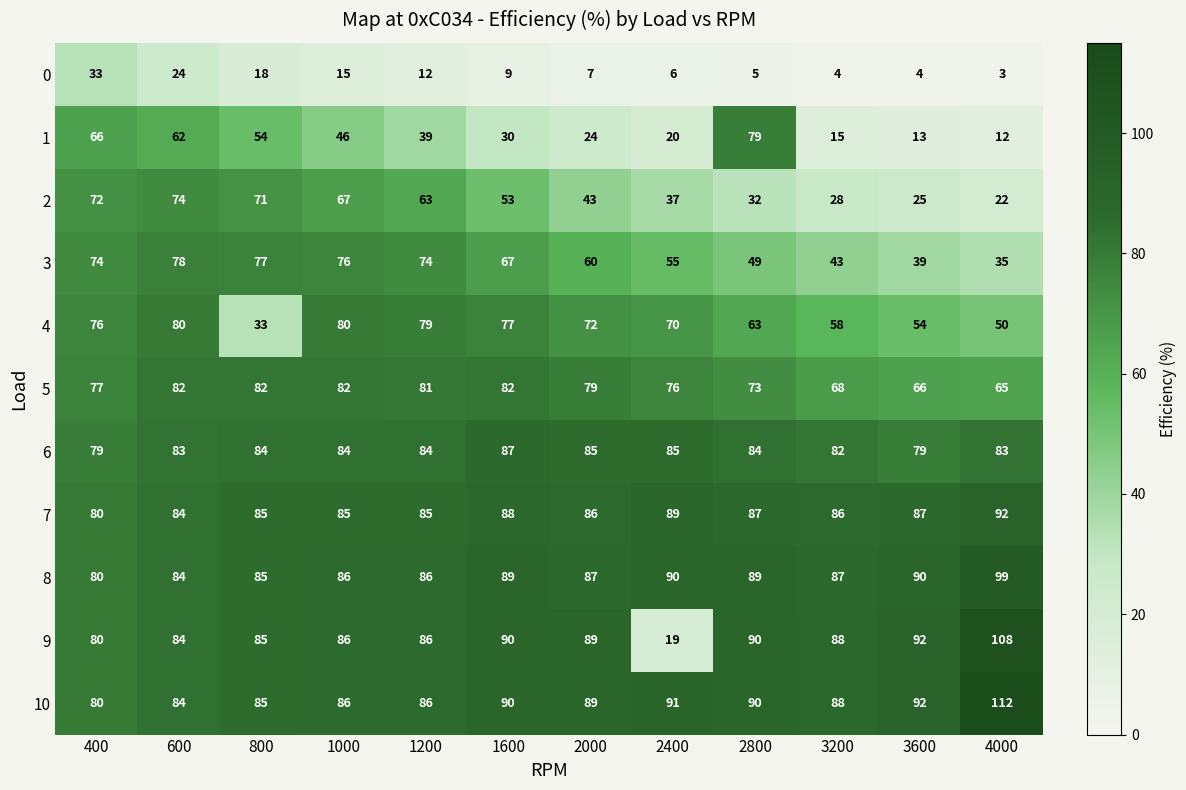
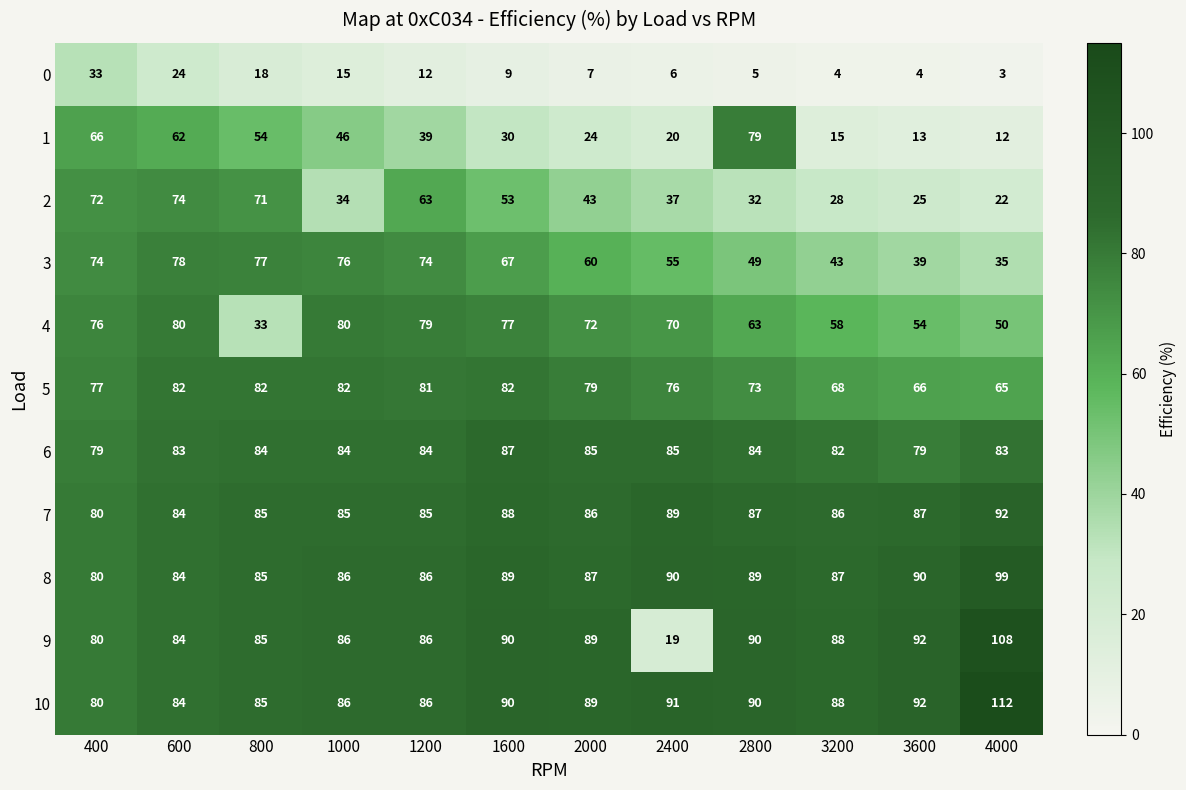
  {
    "0": {
      "400": 33,
      "600": 24,
      "800": 18,
      "1000": 15,
      "1200": 12,
      "1600": 9,
      "2000": 7,
      "2400": 6,
      "2800": 5,
      "3200": 4,
      "3600": 4,
      "4000": 3
    },
    "1": {
      "400": 66,
      "600": 62,
      "800": 54,
      "1000": 46,
      "1200": 39,
      "1600": 30,
      "2000": 24,
      "2400": 20,
      "2800": 79,
      "3200": 15,
      "3600": 13,
      "4000": 12
    },
    "2": {
      "400": 72,
      "600": 74,
      "800": 71,
-     "1000": 67,
+     "1000": 34,
      "1200": 63,
      "1600": 53,
      "2000": 43,
      "2400": 37,
      "2800": 32,
      "3200": 28,
      "3600": 25,
      "4000": 22
    },
    "3": {
      "400": 74,
      "600": 78,
      "800": 77,
      "1000": 76,
      "1200": 74,
      "1600": 67,
      "2000": 60,
      "2400": 55,
      "2800": 49,
      "3200": 43,
      "3600": 39,
      "4000": 35
    },
    "4": {
      "400": 76,
      "600": 80,
      "800": 33,
      "1000": 80,
      "1200": 79,
      "1600": 77,
      "2000": 72,
      "2400": 70,
      "2800": 63,
      "3200": 58,
      "3600": 54,
      "4000": 50
    },
    "5": {
      "400": 77,
      "600": 82,
      "800": 82,
      "1000": 82,
      "1200": 81,
      "1600": 82,
      "2000": 79,
      "2400": 76,
      "2800": 73,
      "3200": 68,
      "3600": 66,
      "4000": 65
    },
    "6": {
      "400": 79,
      "600": 83,
      "800": 84,
      "1000": 84,
      "1200": 84,
      "1600": 87,
      "2000": 85,
      "2400": 85,
      "2800": 84,
      "3200": 82,
      "3600": 79,
      "4000": 83
    },
    "7": {
      "400": 80,
      "600": 84,
      "800": 85,
      "1000": 85,
      "1200": 85,
      "1600": 88,
      "2000": 86,
      "2400": 89,
      "2800": 87,
      "3200": 86,
      "3600": 87,
      "4000": 92
    },
    "8": {
      "400": 80,
      "600": 84,
      "800": 85,
      "1000": 86,
      "1200": 86,
      "1600": 89,
      "2000": 87,
      "2400": 90,
      "2800": 89,
      "3200": 87,
      "3600": 90,
      "4000": 99
    },
    "9": {
      "400": 80,
      "600": 84,
      "800": 85,
      "1000": 86,
      "1200": 86,
      "1600": 90,
      "2000": 89,
      "2400": 19,
      "2800": 90,
      "3200": 88,
      "3600": 92,
      "4000": 108
    },
    "10": {
      "400": 80,
      "600": 84,
      "800": 85,
      "1000": 86,
      "1200": 86,
      "1600": 90,
      "2000": 89,
      "2400": 91,
      "2800": 90,
      "3200": 88,
      "3600": 92,
      "4000": 112
    }
  }
